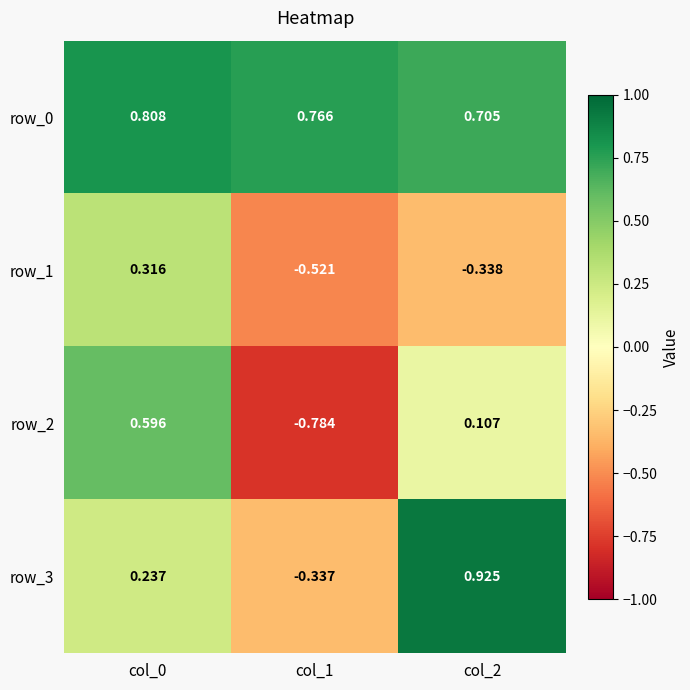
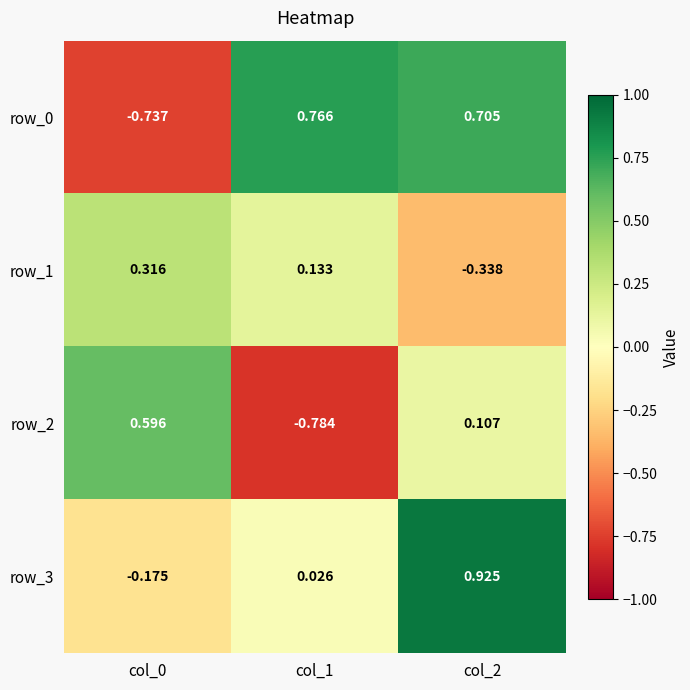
  {
    "row_0": {
-     "col_0": 0.808,
+     "col_0": -0.737,
      "col_1": 0.766,
      "col_2": 0.705
    },
    "row_1": {
      "col_0": 0.316,
-     "col_1": -0.521,
+     "col_1": 0.133,
      "col_2": -0.338
    },
    "row_2": {
      "col_0": 0.596,
      "col_1": -0.784,
      "col_2": 0.107
    },
    "row_3": {
-     "col_0": 0.237,
-     "col_1": -0.337,
+     "col_0": -0.175,
+     "col_1": 0.026,
      "col_2": 0.925
    }
  }
